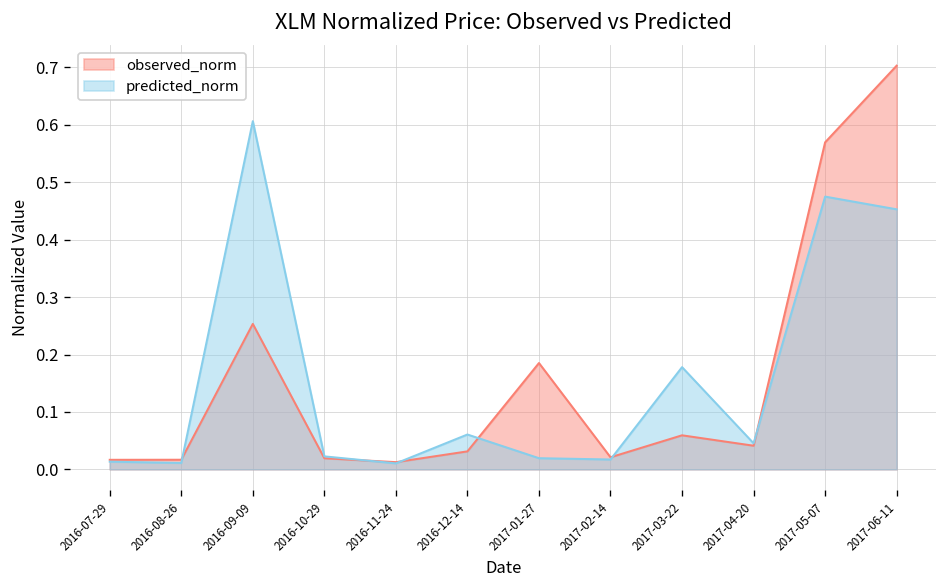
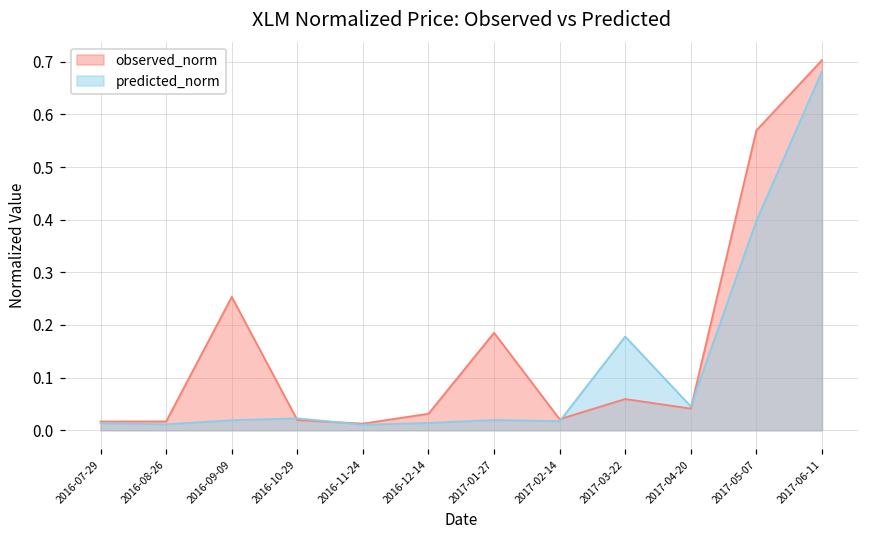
  {
    "observed_norm": {
      "2016-08-26": 0.02,
      "2016-09-09": 0.25,
      "2016-12-14": 0.03,
      "2017-01-27": 0.19,
      "2017-03-22": 0.06,
      "2017-05-07": 0.57,
      "2017-06-11": 0.70
    },
    "predicted_norm": {
      "2016-08-26": 0.01,
-     "2016-09-09": 0.61,
-     "2016-12-14": 0.06,
+     "2016-09-09": 0.02,
+     "2016-12-14": 0.01,
      "2017-01-27": 0.02,
      "2017-03-22": 0.18,
-     "2017-05-07": 0.48,
-     "2017-06-11": 0.45
+     "2017-05-07": 0.40,
+     "2017-06-11": 0.68
    }
  }
